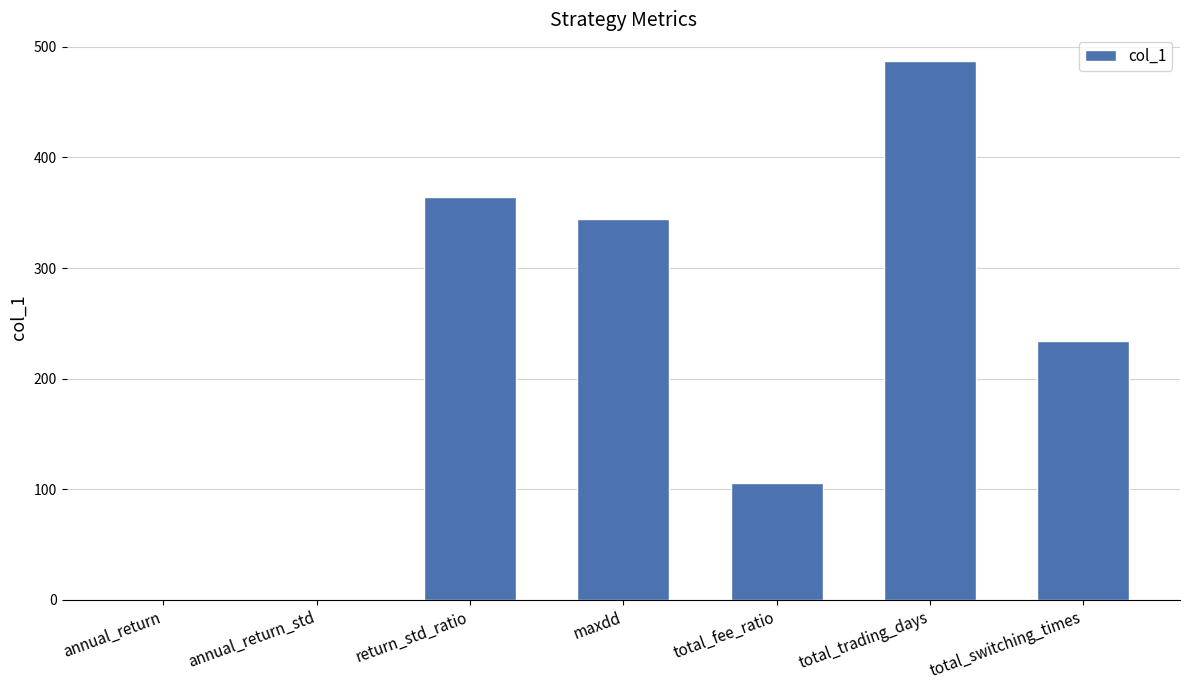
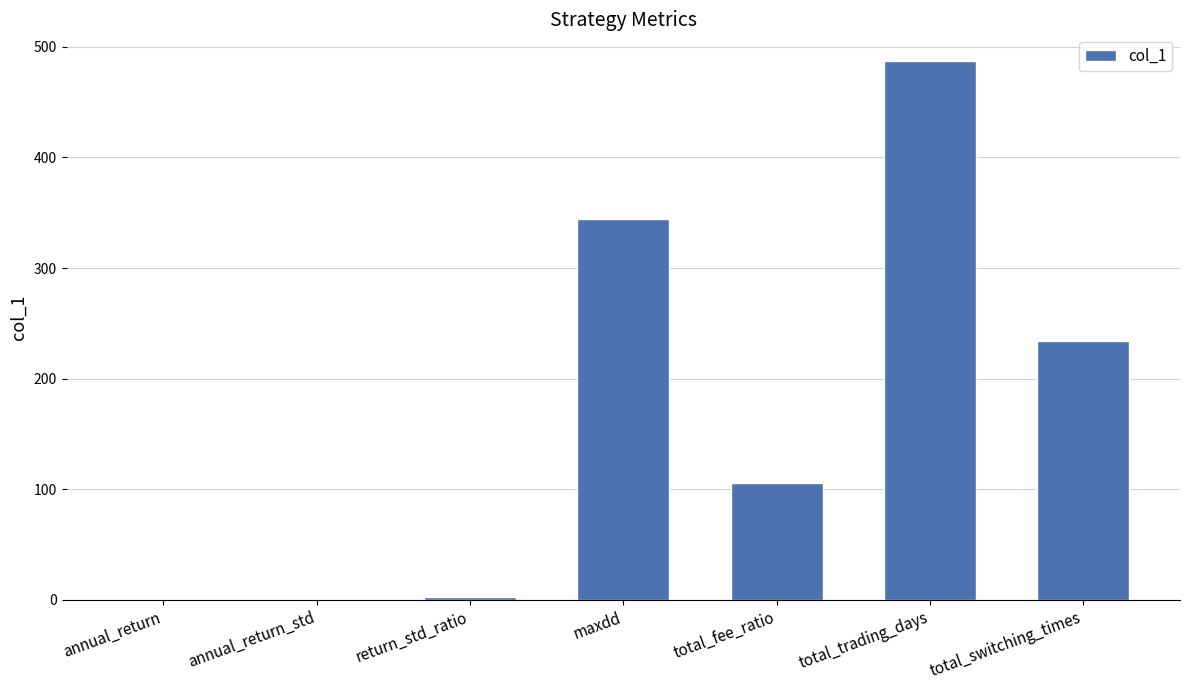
  {
-   "return_std_ratio": 364,
+   "return_std_ratio": 3,
    "maxdd": 345,
    "total_fee_ratio": 106,
    "total_trading_days": 487,
    "total_switching_times": 234
  }
